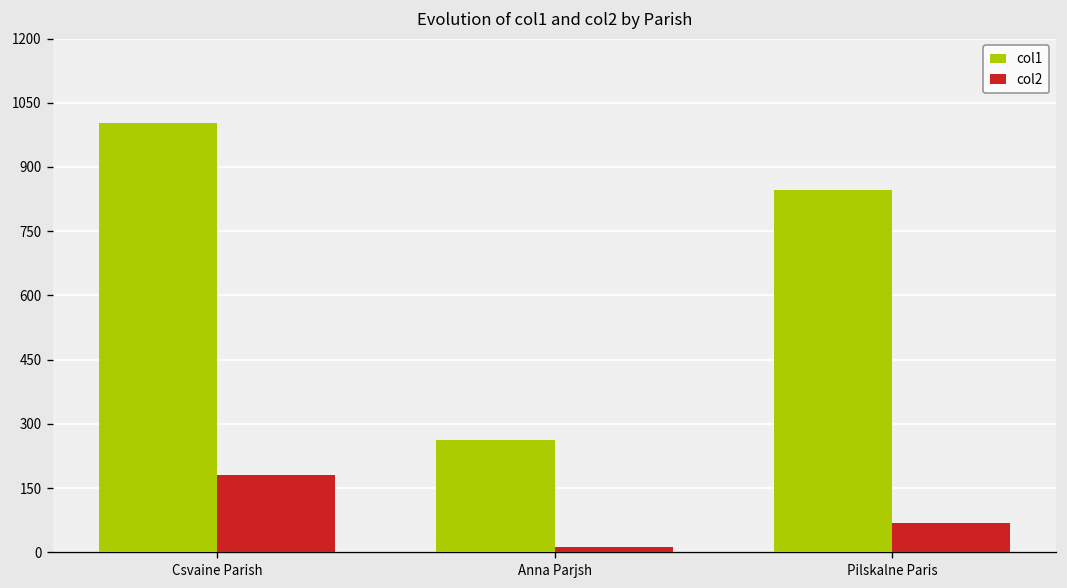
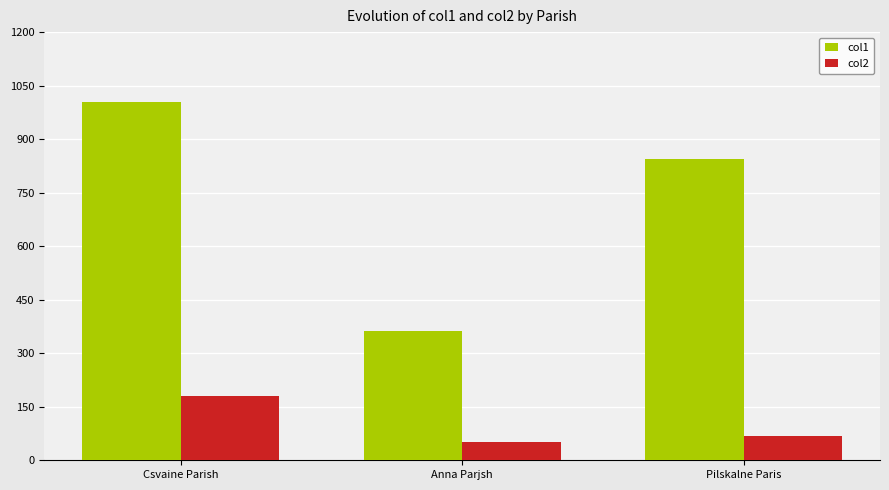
  {
    "col1": {
      "Csvaine Parish": 1000,
-     "Anna Parjsh": 260,
+     "Anna Parjsh": 360,
      "Pilskalne Paris": 850
    },
    "col2": {
      "Csvaine Parish": 180,
-     "Anna Parjsh": 10,
+     "Anna Parjsh": 50,
      "Pilskalne Paris": 70
    }
  }
